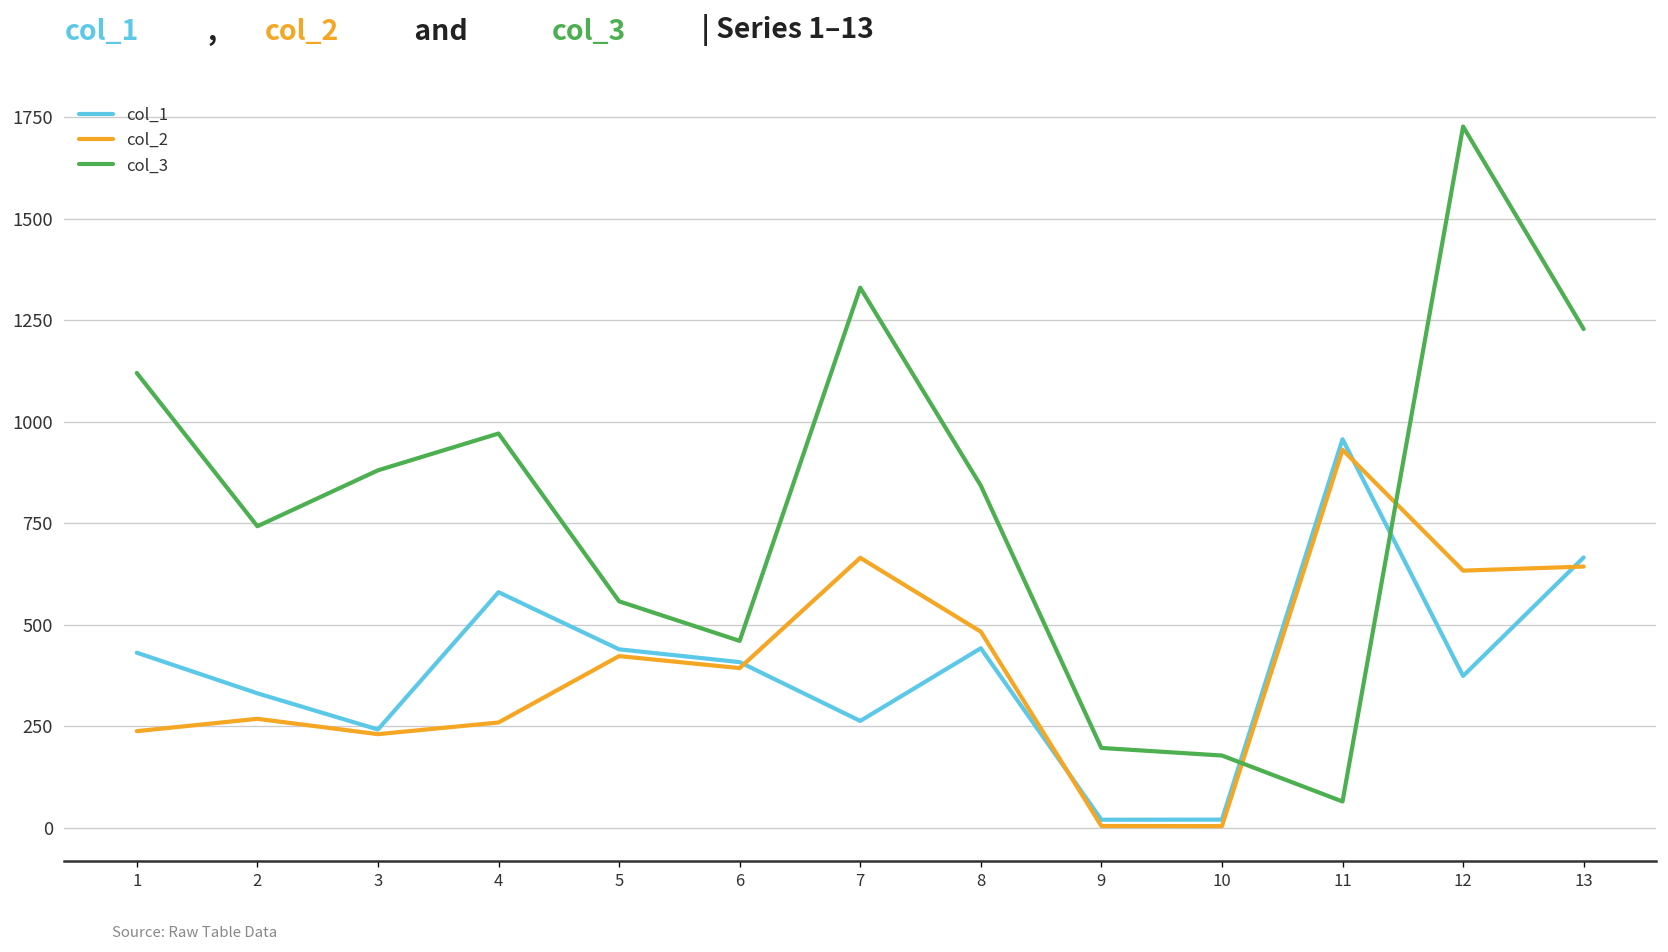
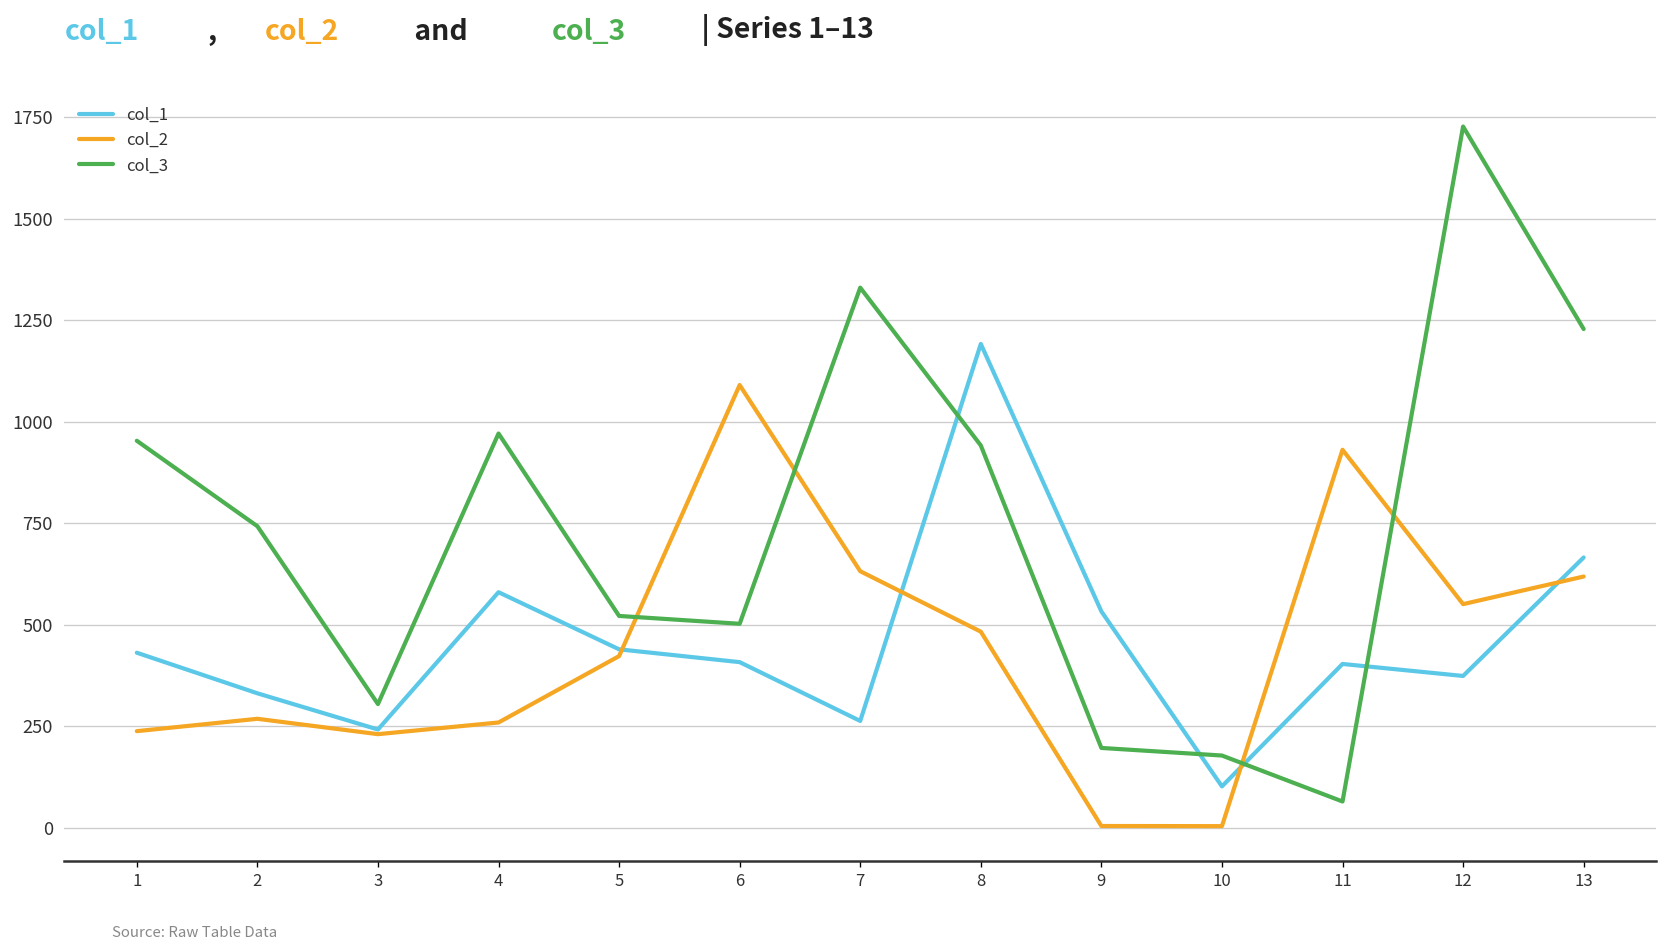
  {
    "col_1": {
      "1": 430,
      "2": 330,
      "3": 240,
      "4": 580,
      "5": 440,
      "6": 410,
      "7": 260,
-     "8": 440,
-     "9": 20,
-     "10": 20,
-     "11": 960,
+     "8": 1190,
+     "9": 530,
+     "10": 100,
+     "11": 400,
      "12": 370,
      "13": 670
    },
    "col_2": {
      "1": 240,
      "2": 270,
      "3": 230,
      "4": 260,
      "5": 420,
-     "6": 390,
-     "7": 660,
+     "6": 1090,
+     "7": 630,
      "8": 480,
      "9": 0,
      "10": 0,
      "11": 930,
-     "12": 630,
-     "13": 640
+     "12": 550,
+     "13": 620
    },
    "col_3": {
-     "1": 1120,
+     "1": 950,
      "2": 740,
-     "3": 880,
+     "3": 300,
      "4": 970,
-     "5": 560,
-     "6": 460,
+     "5": 520,
+     "6": 500,
      "7": 1330,
-     "8": 840,
+     "8": 940,
      "9": 200,
      "10": 180,
      "11": 60,
      "12": 1730,
      "13": 1230
    }
  }
